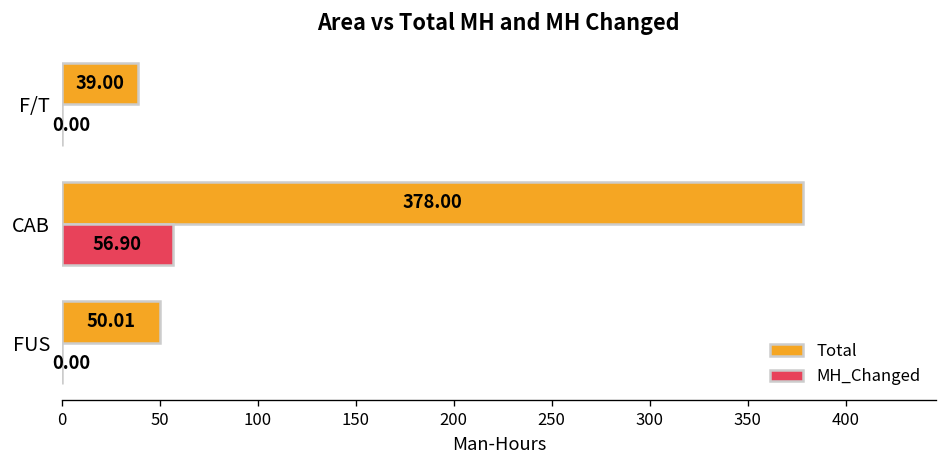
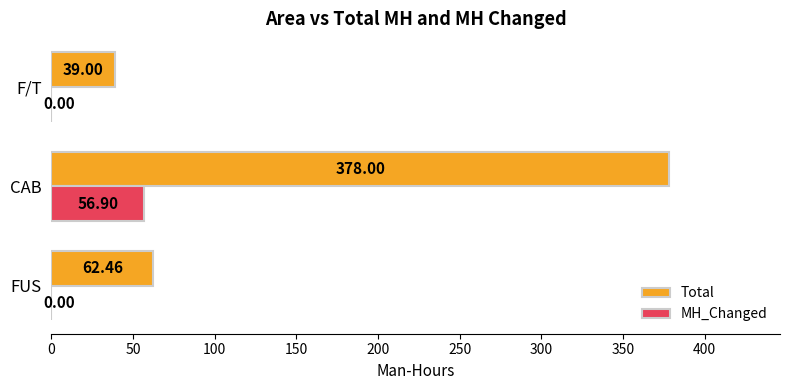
  {
    "Total": {
      "F/T": 39.00,
      "CAB": 378.00,
-     "FUS": 50.01
+     "FUS": 62.46
    },
    "MH_Changed": {
      "F/T": 0.00,
      "CAB": 56.90,
      "FUS": 0.00
    }
  }
